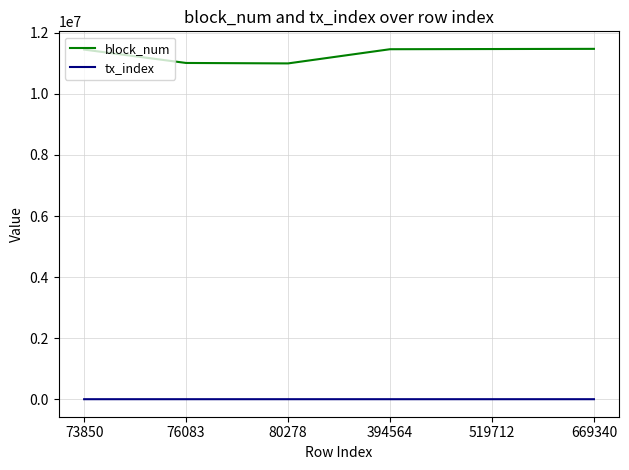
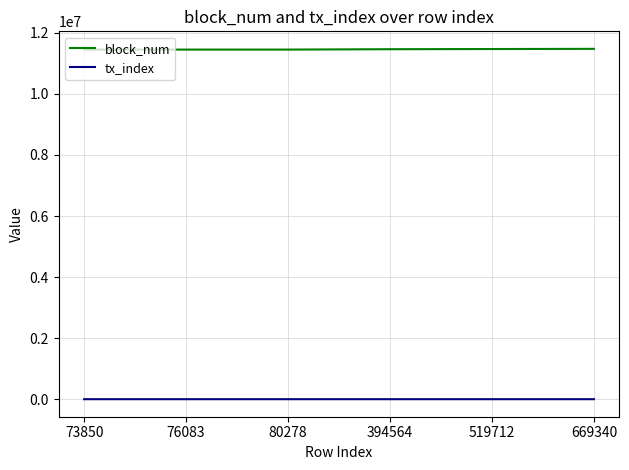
  {
    "block_num": {
-     "76083": 11000000,
-     "80278": 11000000,
+     "76083": 11500000,
+     "80278": 11500000,
      "394564": 11500000,
      "519712": 11500000,
      "669340": 11500000
    },
    "tx_index": {
      "73850": 0,
      "76083": 0,
      "80278": 0,
      "394564": 0,
      "519712": 0,
      "669340": 0
    }
  }
